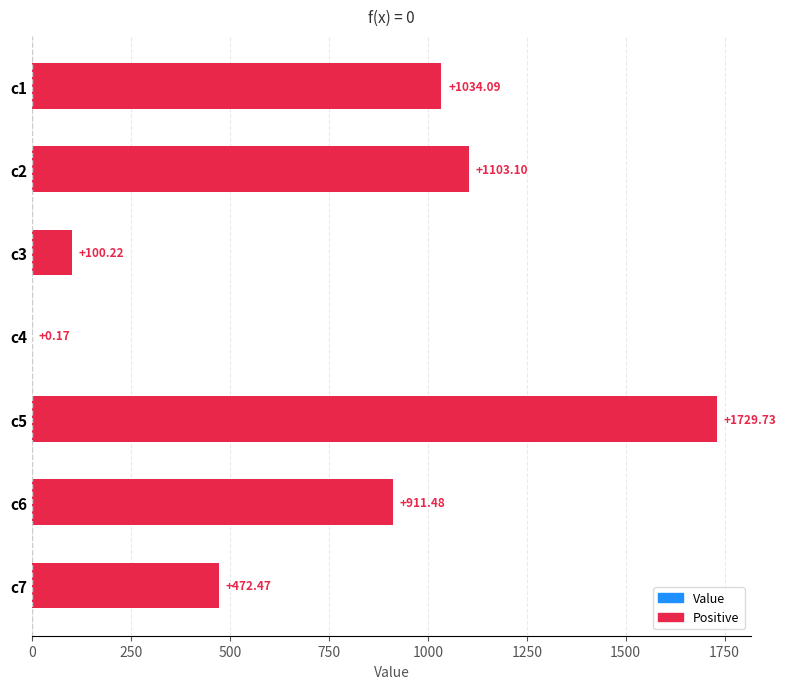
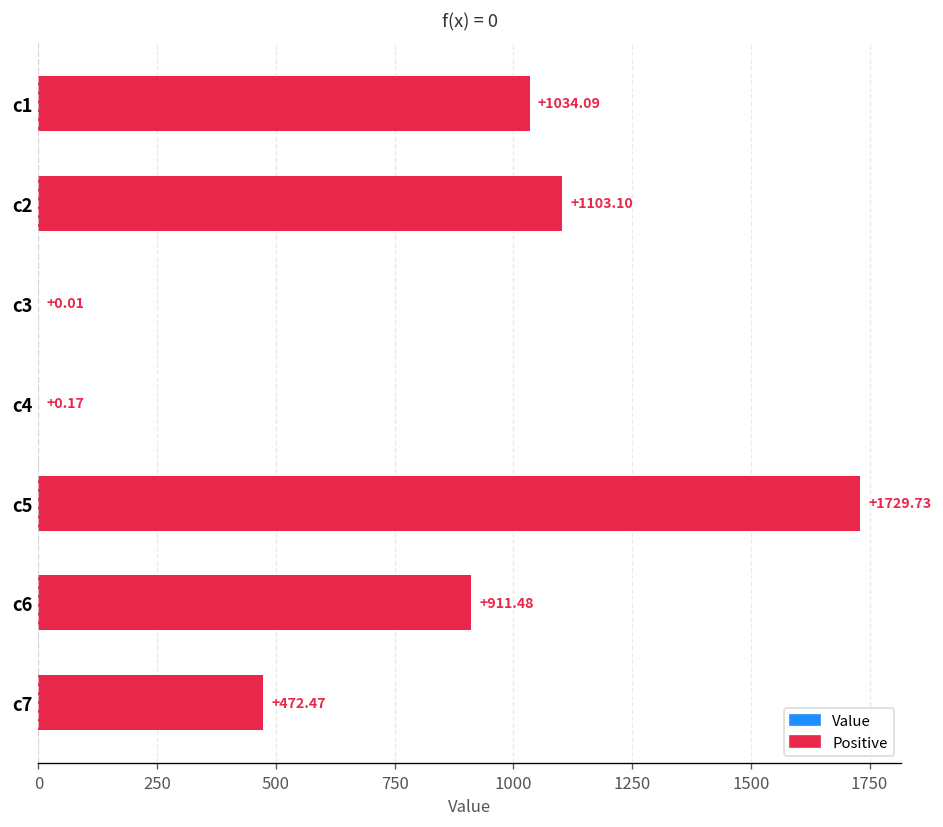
  {
    "c1": "+1034.09",
    "c2": "+1103.10",
-   "c3": "+100.22",
+   "c3": "+0.01",
    "c4": "+0.17",
    "c5": "+1729.73",
    "c6": "+911.48",
    "c7": "+472.47"
  }
